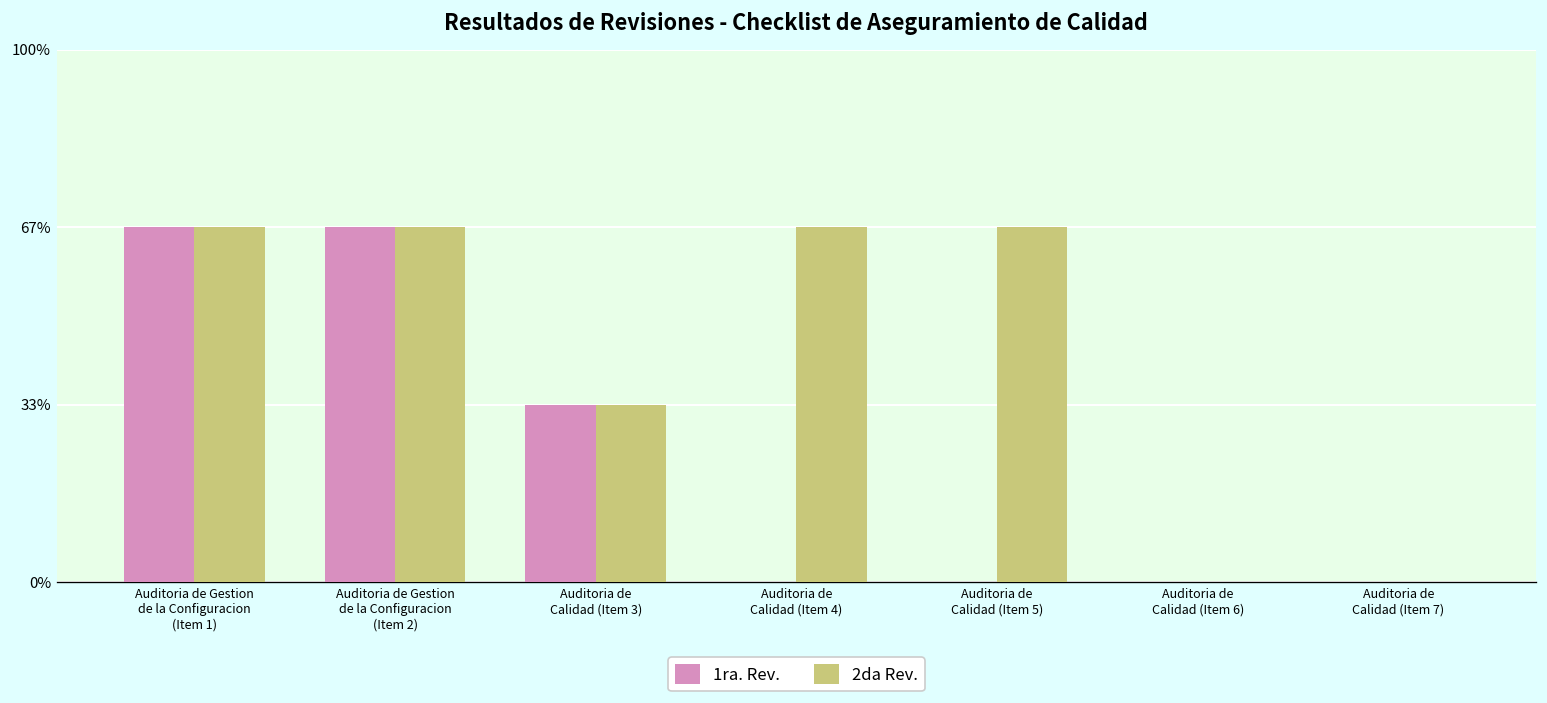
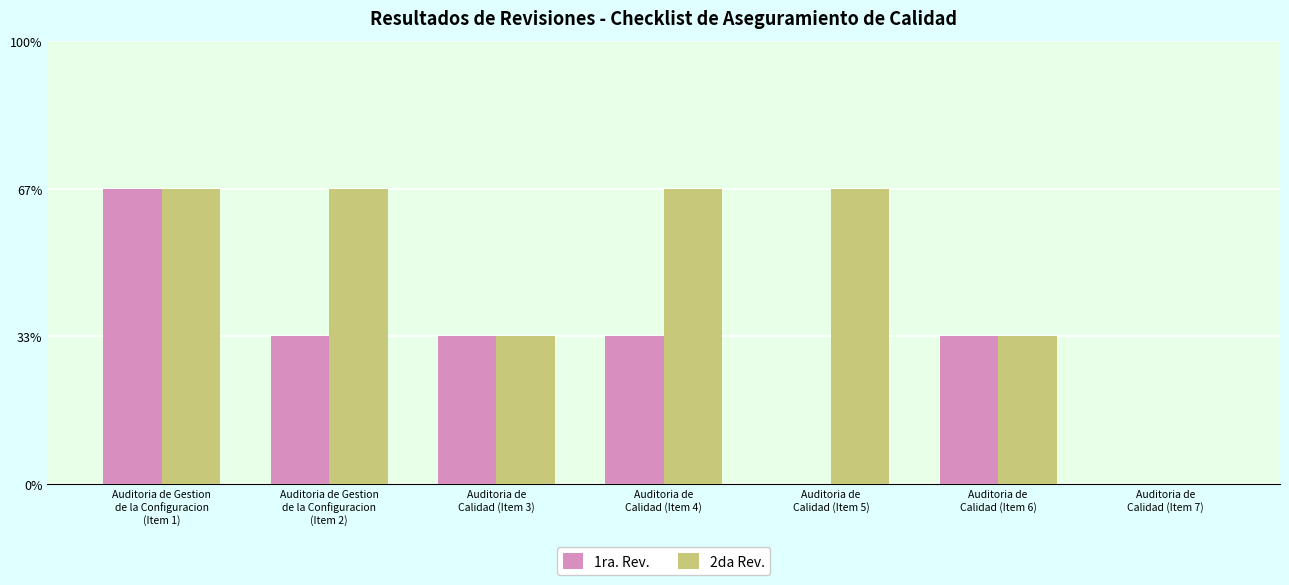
  {
    "1ra. Rev.": {
      "Auditoria de Gestion de la Configuracion (Item 1)": "67%",
-     "Auditoria de Gestion de la Configuracion (Item 2)": "67%",
+     "Auditoria de Gestion de la Configuracion (Item 2)": "33%",
      "Auditoria de Calidad (Item 3)": "33%",
-     "Auditoria de Calidad (Item 4)": "0%",
+     "Auditoria de Calidad (Item 4)": "33%",
      "Auditoria de Calidad (Item 5)": "0%",
-     "Auditoria de Calidad (Item 6)": "0%",
+     "Auditoria de Calidad (Item 6)": "33%",
      "Auditoria de Calidad (Item 7)": "0%"
    },
    "2da Rev.": {
      "Auditoria de Gestion de la Configuracion (Item 1)": "67%",
      "Auditoria de Gestion de la Configuracion (Item 2)": "67%",
      "Auditoria de Calidad (Item 3)": "33%",
      "Auditoria de Calidad (Item 4)": "67%",
      "Auditoria de Calidad (Item 5)": "67%",
-     "Auditoria de Calidad (Item 6)": "0%",
+     "Auditoria de Calidad (Item 6)": "33%",
      "Auditoria de Calidad (Item 7)": "0%"
    }
  }
